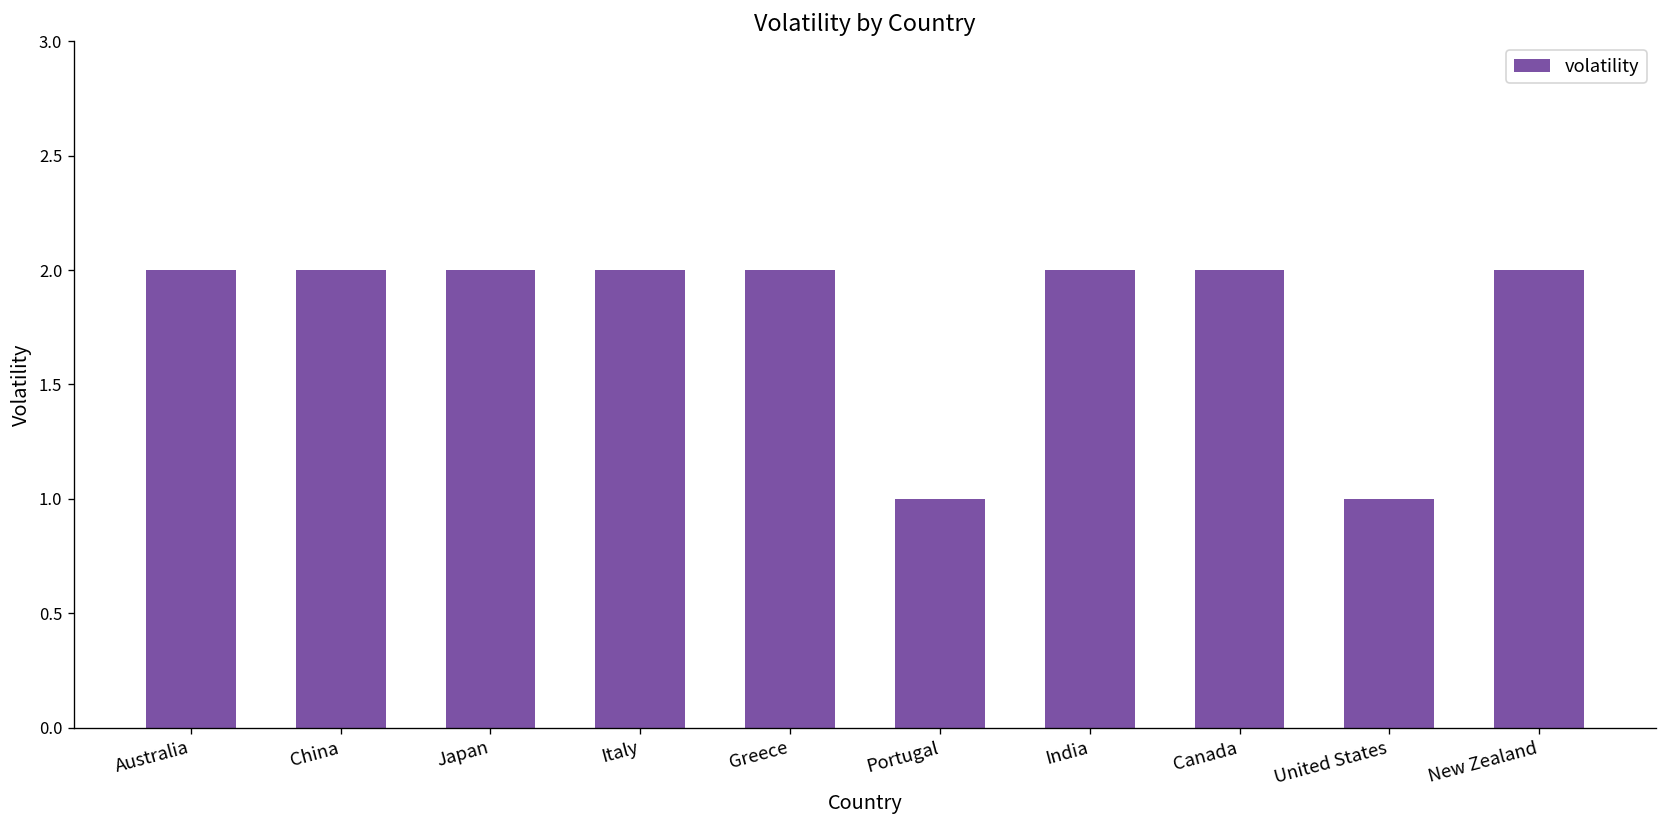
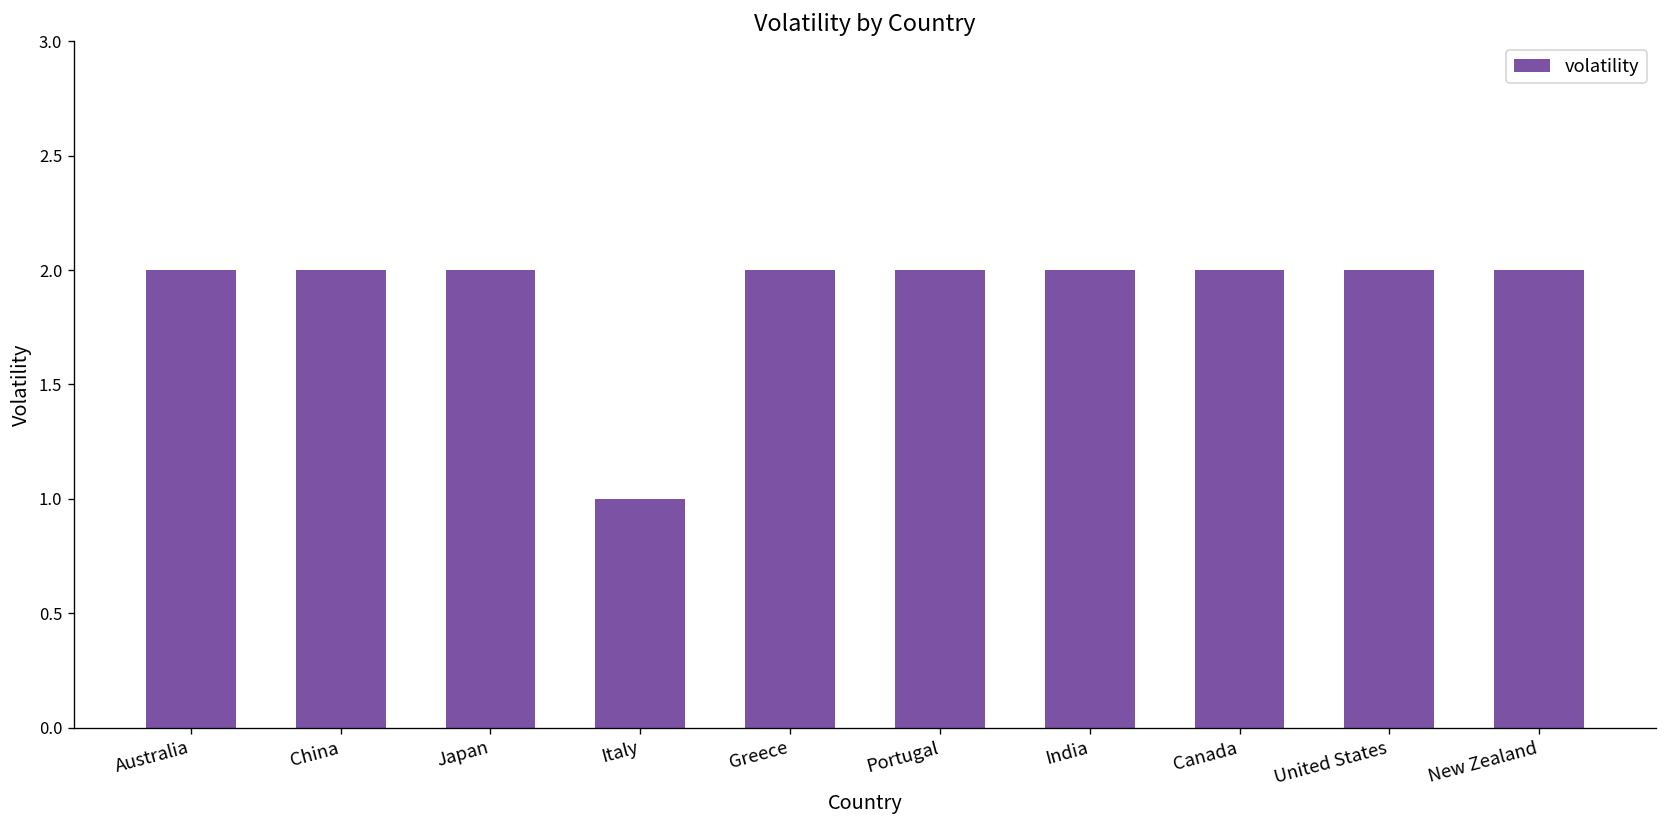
  {
    "Australia": 2,
    "China": 2,
    "Japan": 2,
-   "Italy": 2,
+   "Italy": 1,
    "Greece": 2,
-   "Portugal": 1,
+   "Portugal": 2,
    "India": 2,
    "Canada": 2,
-   "United States": 1,
+   "United States": 2,
    "New Zealand": 2
  }
